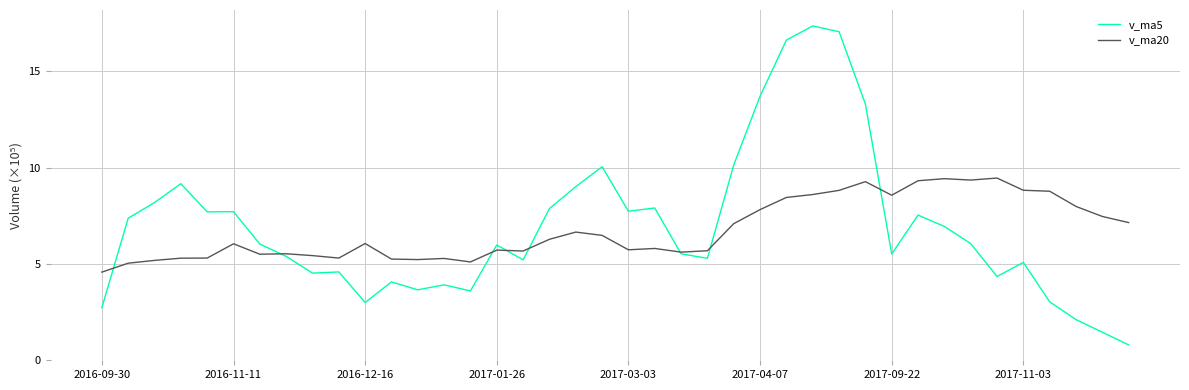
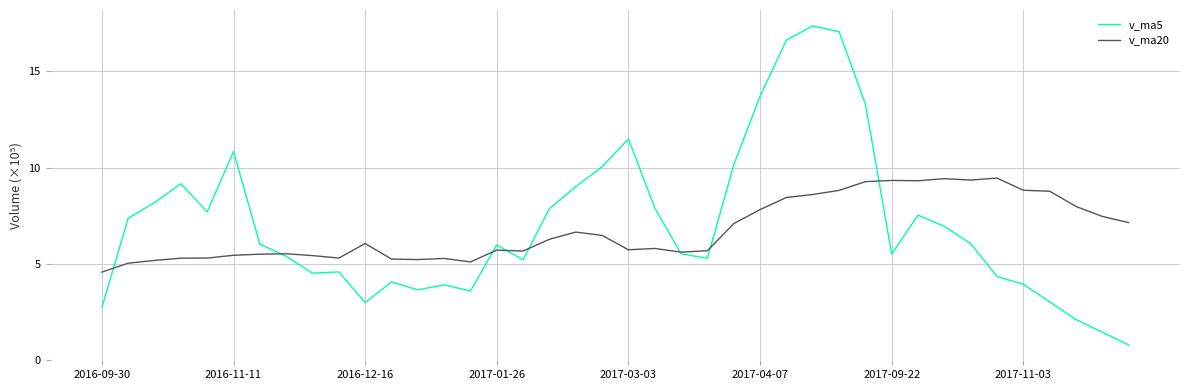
  {
    "v_ma5": {
      "2016-09-30": 2.7,
-     "2016-11-11": 7.7,
+     "2016-11-11": 10.8,
      "2016-12-16": 3.0,
      "2017-01-26": 6.0,
-     "2017-03-03": 7.7,
+     "2017-03-03": 11.5,
      "2017-04-07": 13.7,
      "2017-09-22": 5.5,
-     "2017-11-03": 5.1
+     "2017-11-03": 4.0
    },
    "v_ma20": {
      "2016-09-30": 4.6,
-     "2016-11-11": 6.1,
+     "2016-11-11": 5.5,
      "2016-12-16": 6.1,
      "2017-01-26": 5.7,
      "2017-03-03": 5.7,
      "2017-04-07": 7.8,
-     "2017-09-22": 8.6,
+     "2017-09-22": 9.3,
      "2017-11-03": 8.8
    }
  }
